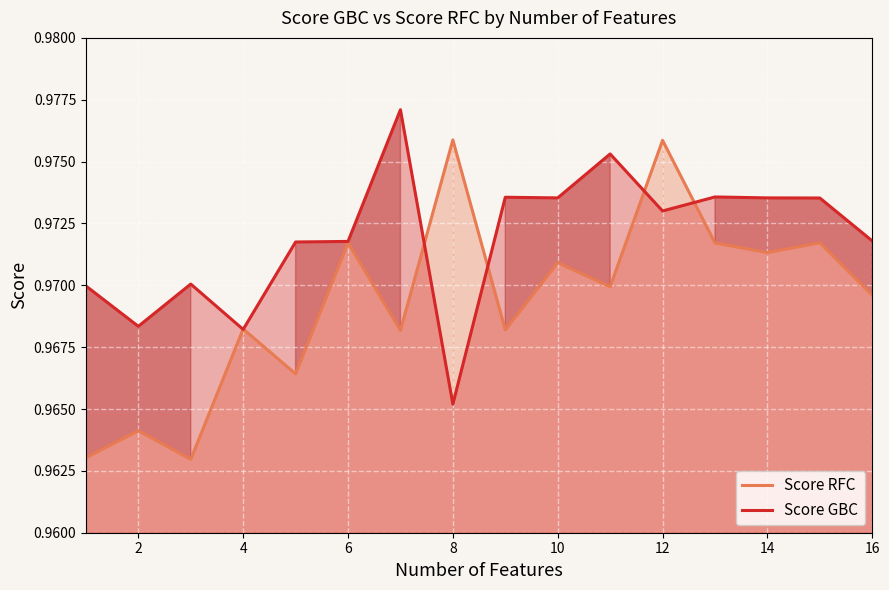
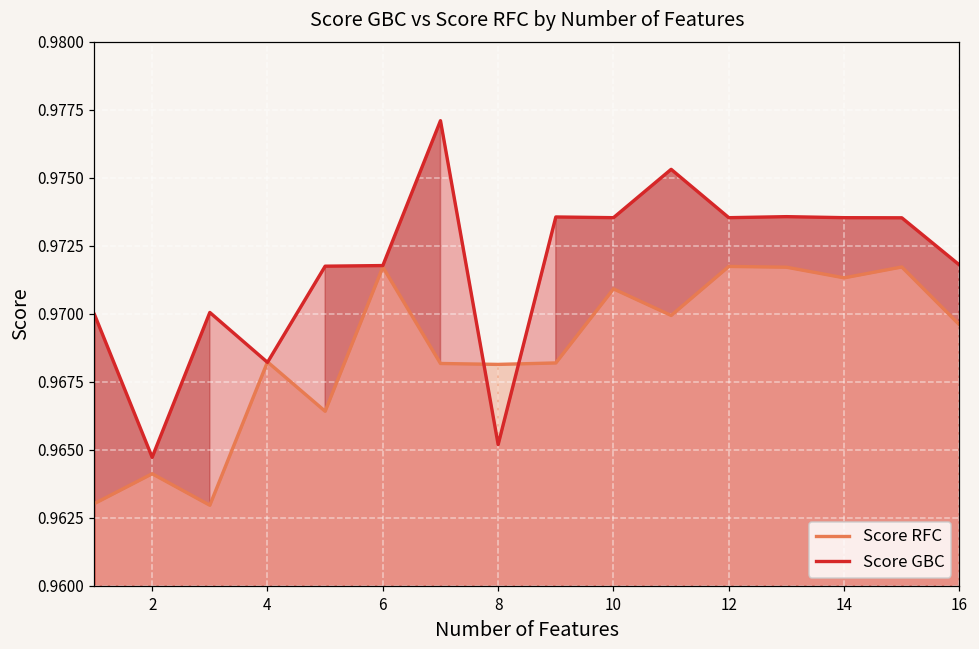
  {
    "Score RFC": {
      "2": 0.9641,
-     "8": 0.9759,
+     "8": 0.9681,
      "10": 0.9709,
-     "12": 0.9759,
+     "12": 0.9717,
      "14": 0.9713,
      "16": 0.9696
    },
    "Score GBC": {
-     "2": 0.9683,
+     "2": 0.9647,
      "8": 0.9652,
      "10": 0.9735,
-     "12": 0.9730,
+     "12": 0.9735,
      "14": 0.9735,
      "16": 0.9718
    }
  }
